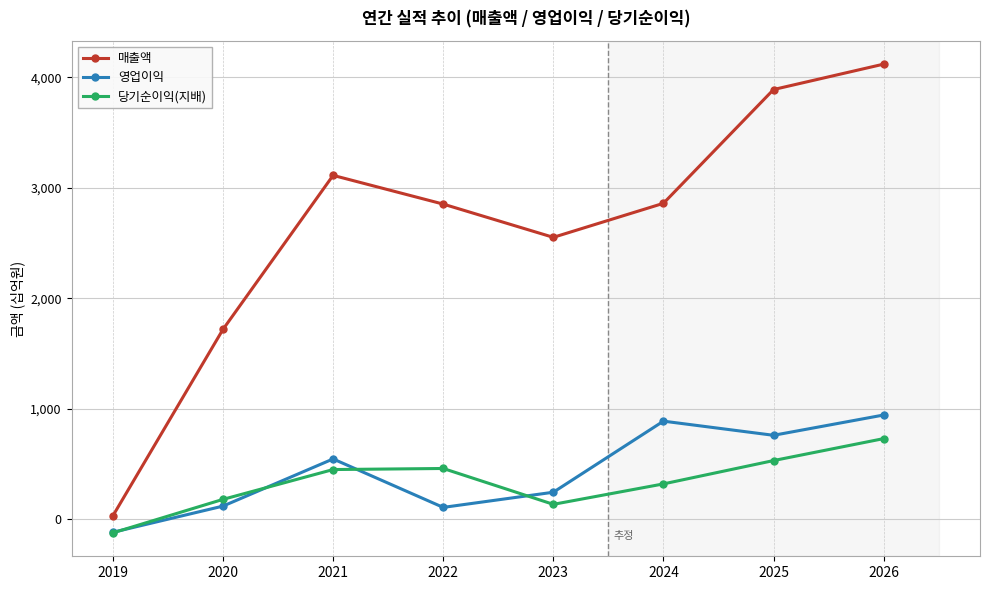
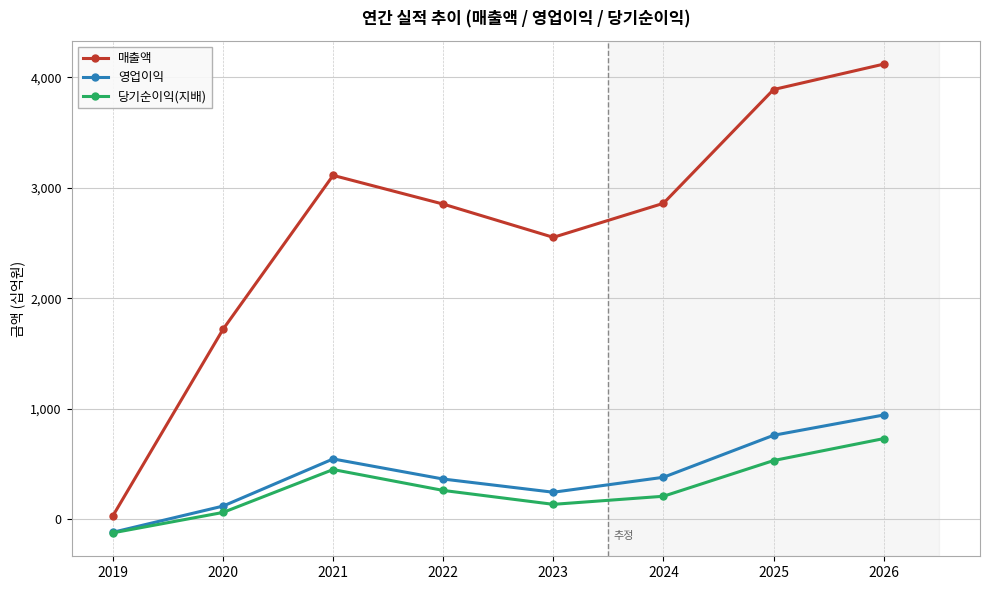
  {
    "매출액": {
      "2019": "30",
      "2020": "1,720",
      "2021": "3,110",
      "2022": "2,850",
      "2023": "2,550",
      "2024": "2,860",
      "2025": "3,890",
      "2026": "4,120"
    },
    "영업이익": {
      "2020": "120",
      "2021": "550",
-     "2022": "110",
+     "2022": "360",
      "2023": "240",
-     "2024": "890",
+     "2024": "380",
      "2025": "760",
      "2026": "940"
    },
    "당기순이익(지배)": {
-     "2020": "180",
+     "2020": "60",
      "2021": "450",
-     "2022": "460",
+     "2022": "260",
      "2023": "140",
-     "2024": "320",
+     "2024": "210",
      "2025": "530",
      "2026": "730"
    }
  }
